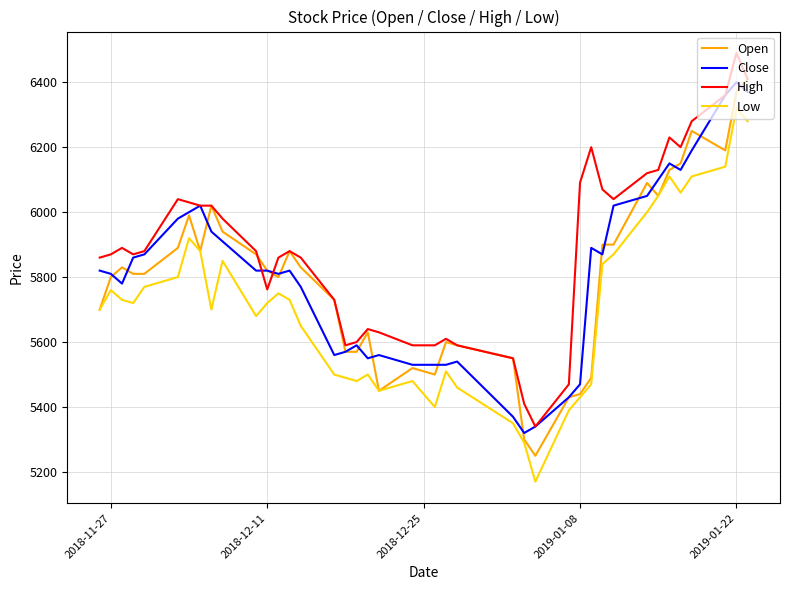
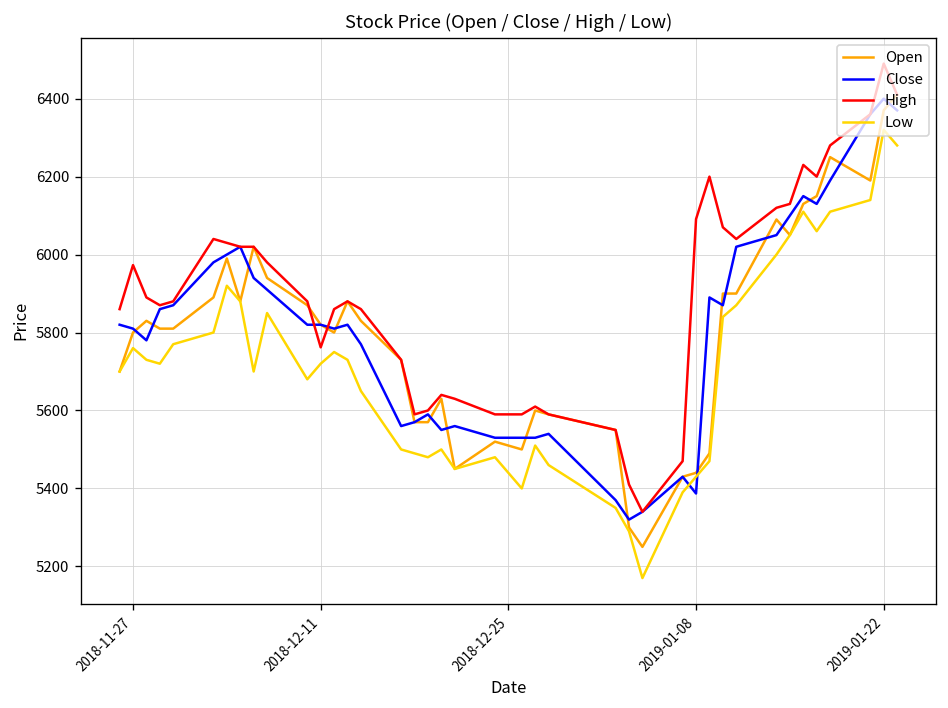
  {
    "Close": {
      "2018-11-27": 5810,
-     "2019-01-08": 5470
+     "2019-01-08": 5390
    },
    "High": {
-     "2018-11-27": 5870,
+     "2018-11-27": 5970,
      "2018-12-11": 5760,
      "2019-01-08": 6090
    }
  }
